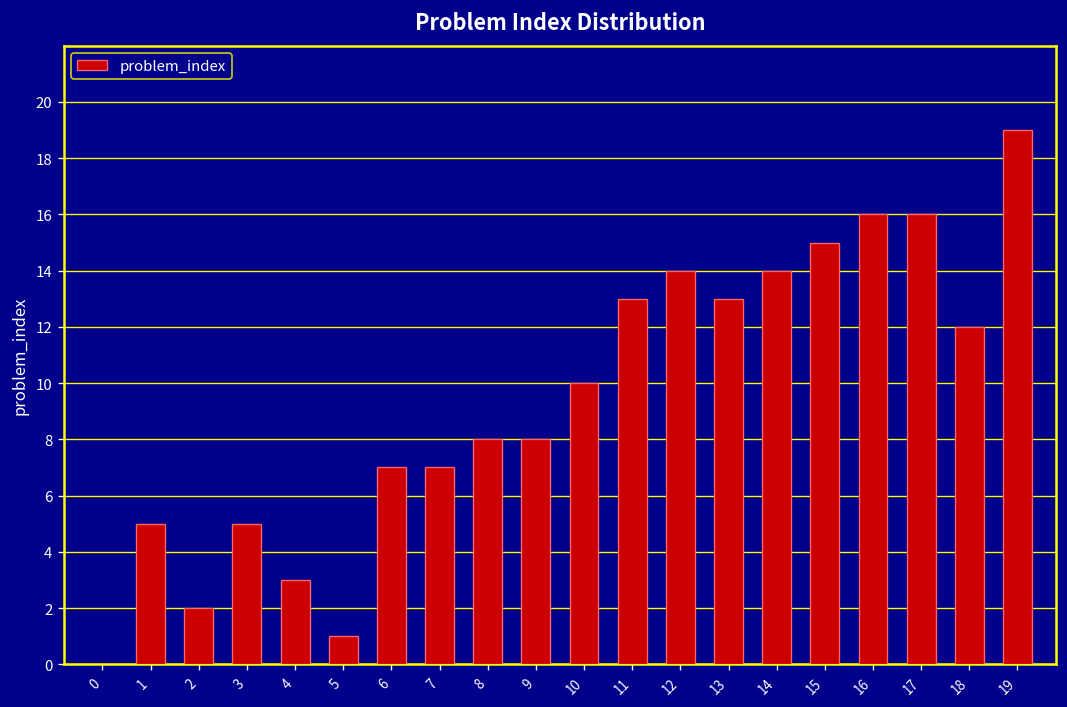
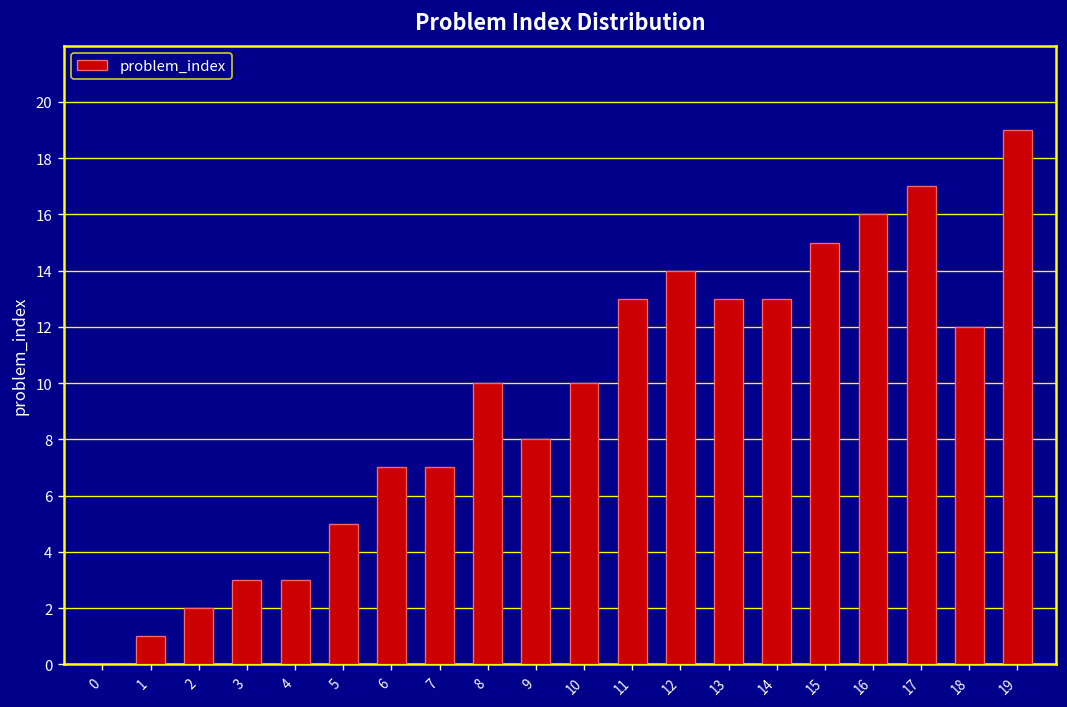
  {
    "0": 0,
-   "1": 5,
+   "1": 1,
    "2": 2,
-   "3": 5,
+   "3": 3,
    "4": 3,
-   "5": 1,
+   "5": 5,
    "6": 7,
    "7": 7,
-   "8": 8,
+   "8": 10,
    "9": 8,
    "10": 10,
    "11": 13,
    "12": 14,
    "13": 13,
-   "14": 14,
+   "14": 13,
    "15": 15,
    "16": 16,
-   "17": 16,
+   "17": 17,
    "18": 12,
    "19": 19
  }
